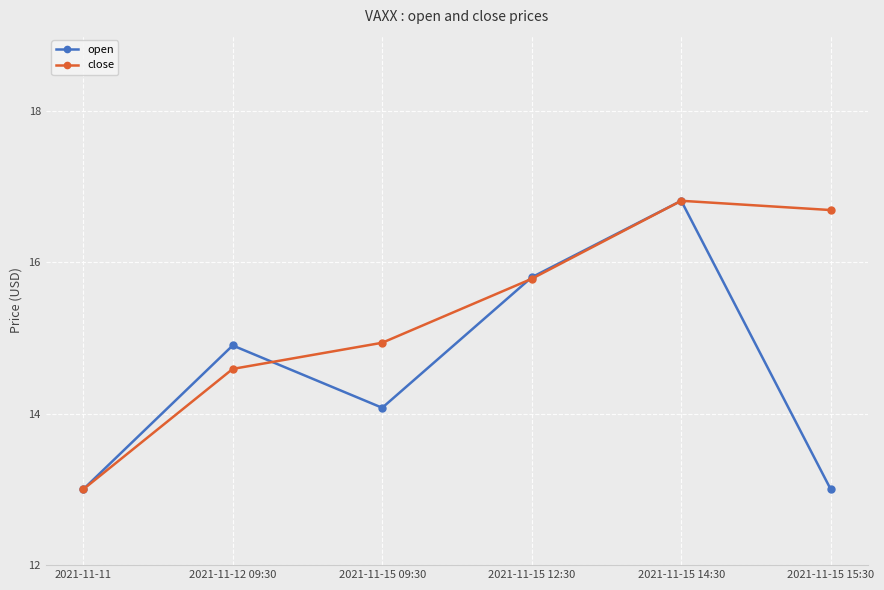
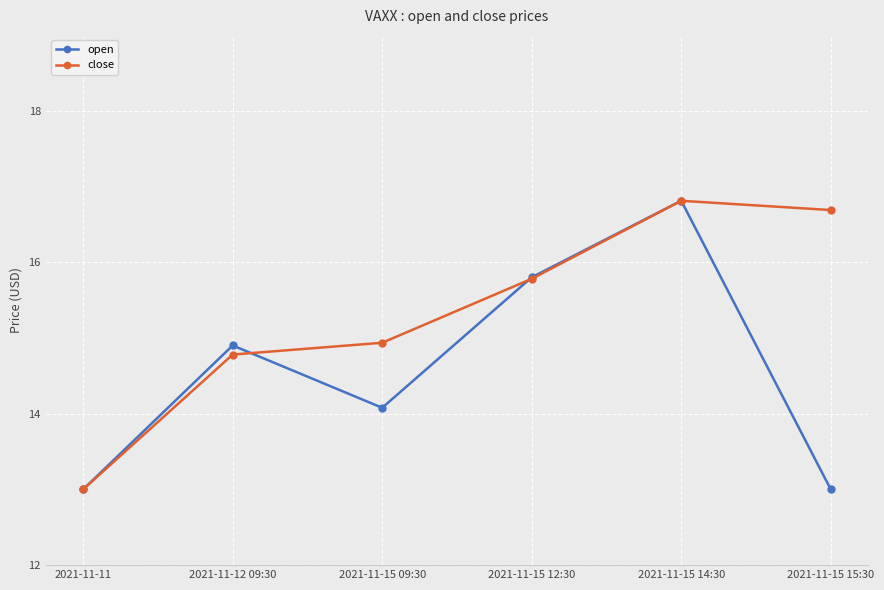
  {
    "open": {
      "2021-11-12 09:30": 14.9,
      "2021-11-15 09:30": 14.1,
      "2021-11-15 15:30": 13.0
    },
    "close": {
-     "2021-11-12 09:30": 14.6,
+     "2021-11-12 09:30": 14.8,
      "2021-11-15 09:30": 14.9,
      "2021-11-15 15:30": 16.7
    }
  }
